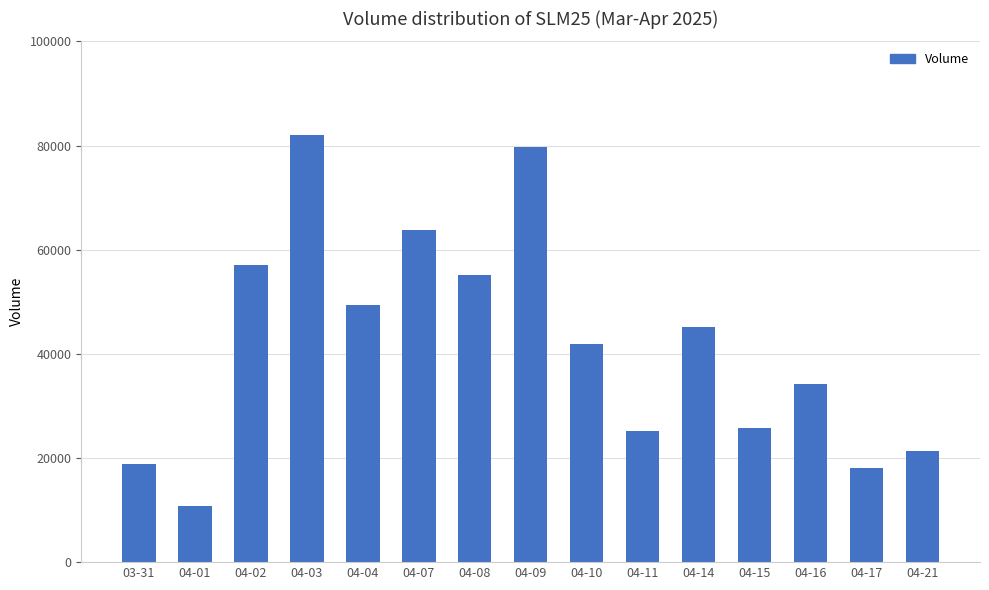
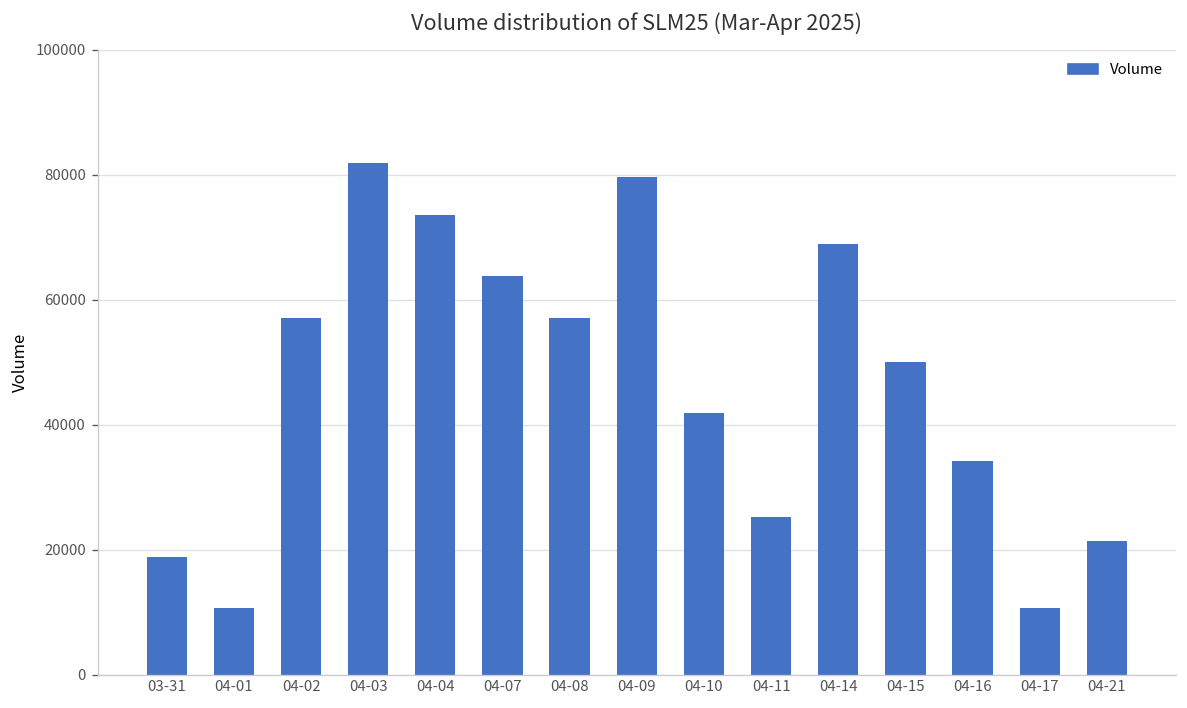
  {
    "03-31": 19000,
    "04-01": 11000,
    "04-02": 57000,
    "04-03": 82000,
-   "04-04": 49000,
+   "04-04": 74000,
    "04-07": 64000,
-   "04-08": 55000,
+   "04-08": 57000,
    "04-09": 80000,
    "04-10": 42000,
    "04-11": 25000,
-   "04-14": 45000,
-   "04-15": 26000,
+   "04-14": 69000,
+   "04-15": 50000,
    "04-16": 34000,
-   "04-17": 18000,
+   "04-17": 11000,
    "04-21": 21000
  }
